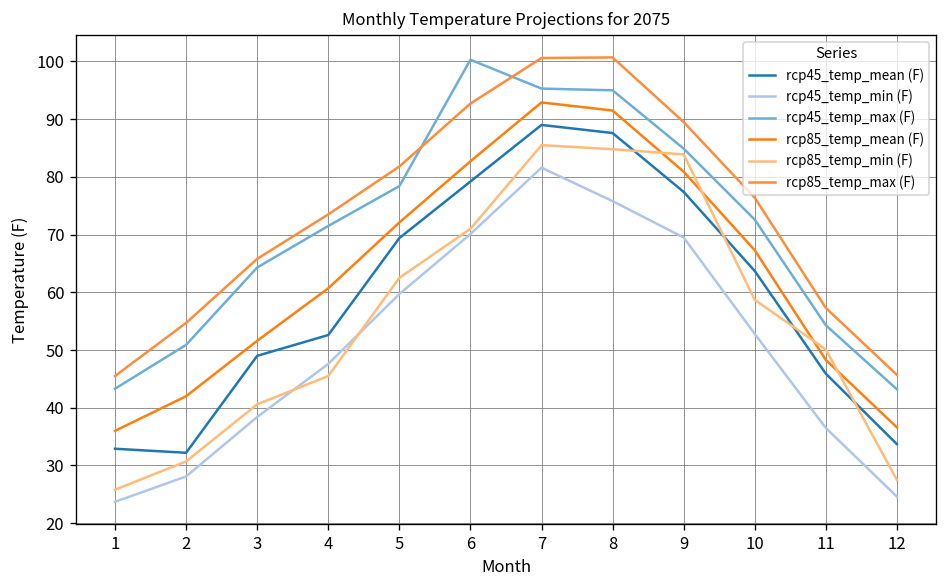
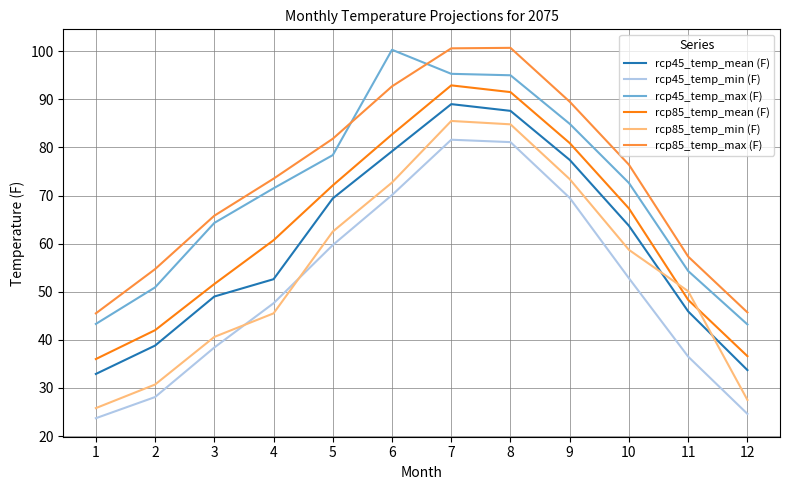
  {
    "rcp45_temp_mean (F)": {
      "1": 33,
-     "2": 32,
+     "2": 39,
      "3": 49,
      "4": 53,
      "5": 69,
      "6": 79,
      "7": 89,
      "8": 88,
      "9": 77,
      "10": 64,
      "11": 46,
      "12": 34
    },
    "rcp45_temp_min (F)": {
      "1": 24,
      "2": 28,
      "3": 38,
      "4": 48,
      "5": 60,
      "6": 70,
      "7": 82,
-     "8": 76,
+     "8": 81,
      "9": 70,
      "10": 53,
      "11": 37,
      "12": 25
    },
    "rcp45_temp_max (F)": {
      "1": 43,
      "2": 51,
      "3": 64,
      "4": 72,
      "5": 78,
      "6": 100,
      "7": 95,
      "8": 95,
      "9": 85,
      "10": 73,
      "11": 54,
      "12": 43
    },
    "rcp85_temp_min (F)": {
      "1": 26,
      "2": 31,
      "3": 41,
      "4": 46,
      "5": 63,
-     "6": 71,
+     "6": 73,
      "7": 86,
      "8": 85,
-     "9": 84,
+     "9": 73,
      "10": 59,
      "11": 50,
      "12": 28
    }
  }
